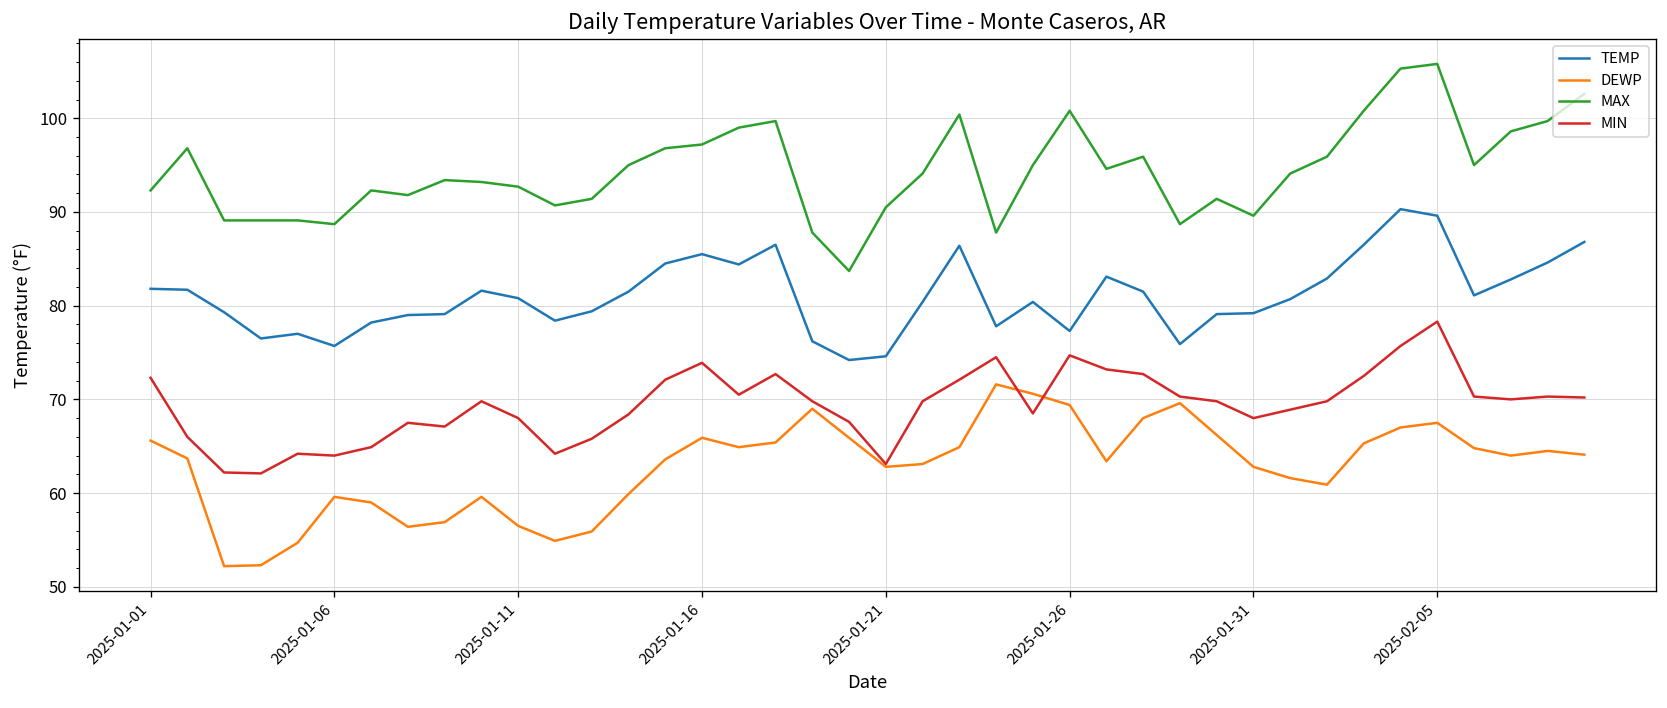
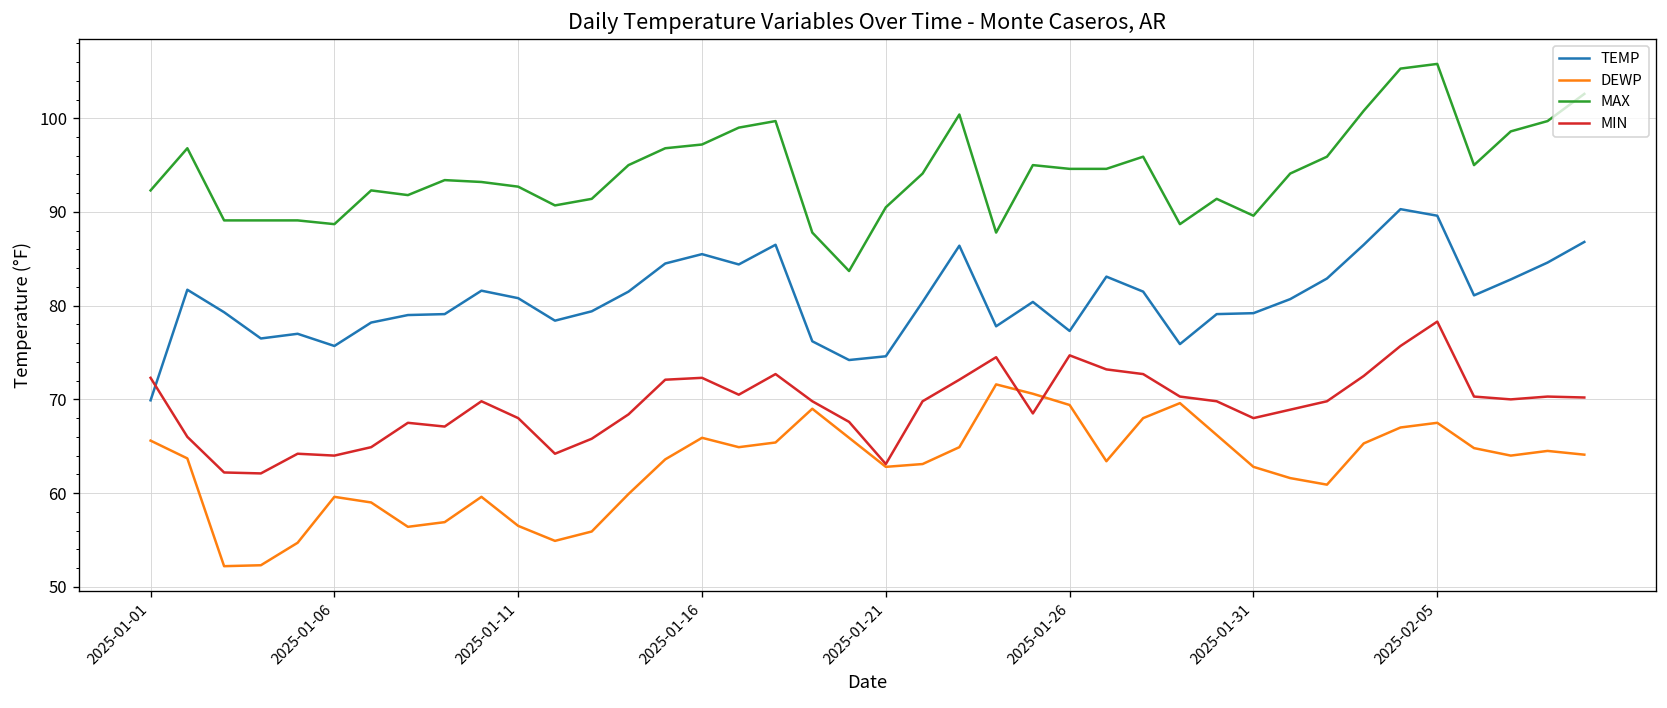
  {
    "TEMP": {
-     "2025-01-01": 82,
+     "2025-01-01": 70,
      "2025-01-06": 76,
      "2025-01-11": 81,
      "2025-01-16": 86,
      "2025-01-21": 75,
      "2025-01-26": 77,
      "2025-01-31": 79,
      "2025-02-05": 90
    },
    "DEWP": {
      "2025-01-01": 66,
      "2025-01-06": 60,
      "2025-01-11": 57,
      "2025-01-16": 66,
      "2025-01-26": 69,
      "2025-01-31": 63,
      "2025-02-05": 68
    },
    "MAX": {
      "2025-01-01": 92,
      "2025-01-06": 89,
      "2025-01-11": 93,
      "2025-01-16": 97,
      "2025-01-21": 91,
-     "2025-01-26": 101,
+     "2025-01-26": 95,
      "2025-01-31": 90,
      "2025-02-05": 106
    },
    "MIN": {
      "2025-01-01": 72,
      "2025-01-06": 64,
      "2025-01-11": 68,
-     "2025-01-16": 74,
+     "2025-01-16": 72,
      "2025-01-26": 75,
      "2025-01-31": 68,
      "2025-02-05": 78
    }
  }
